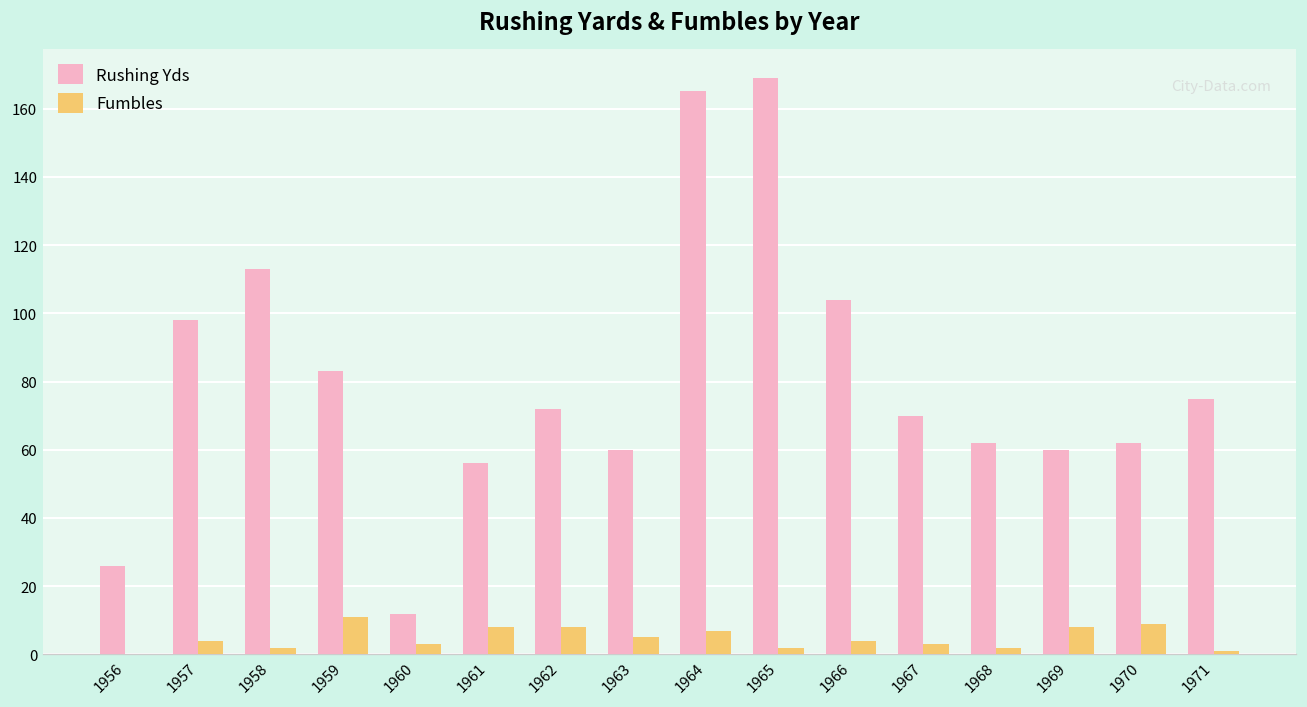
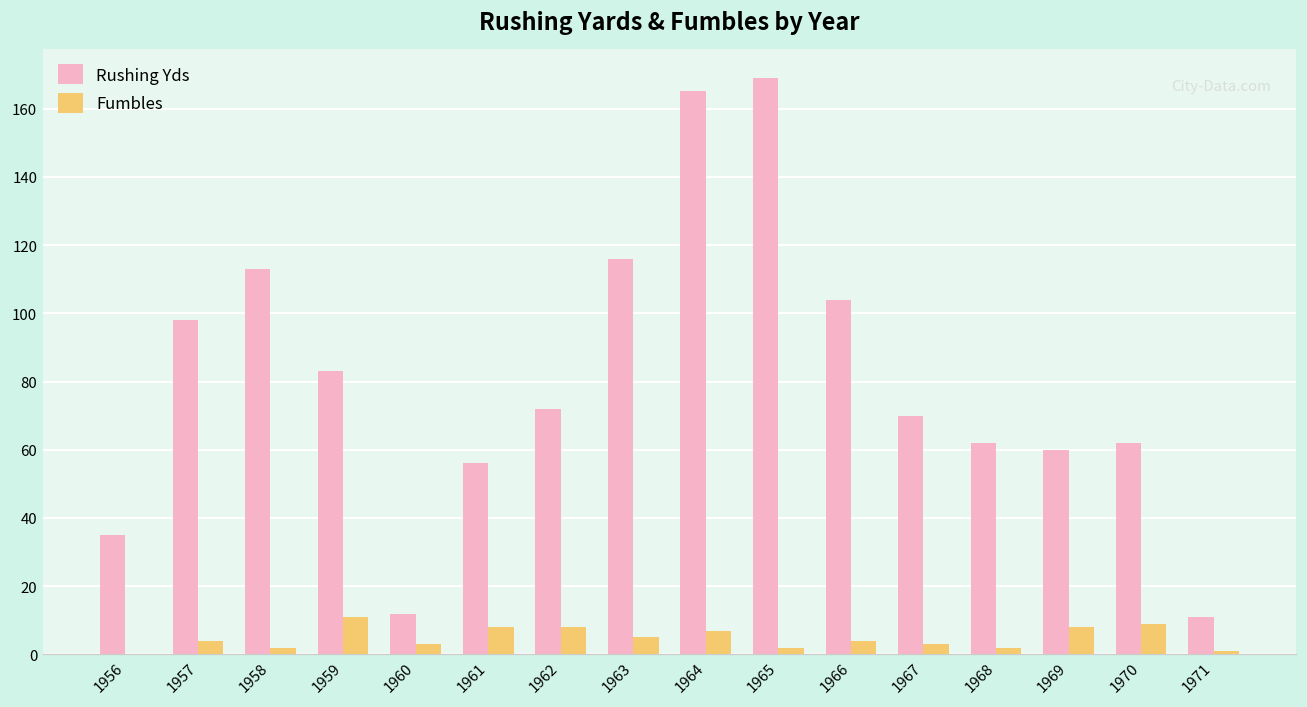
  {
    "Rushing Yds": {
-     "1956": 26,
+     "1956": 35,
      "1957": 98,
      "1958": 113,
      "1959": 83,
      "1960": 12,
      "1961": 56,
      "1962": 72,
-     "1963": 60,
+     "1963": 116,
      "1964": 165,
      "1965": 169,
      "1966": 104,
      "1967": 70,
      "1968": 62,
      "1969": 60,
      "1970": 62,
-     "1971": 75
+     "1971": 11
    },
    "Fumbles": {
      "1956": 0,
      "1957": 4,
      "1958": 2,
      "1959": 11,
      "1960": 3,
      "1961": 8,
      "1962": 8,
      "1963": 5,
      "1964": 7,
      "1965": 2,
      "1966": 4,
      "1967": 3,
      "1968": 2,
      "1969": 8,
      "1970": 9,
      "1971": 1
    }
  }
